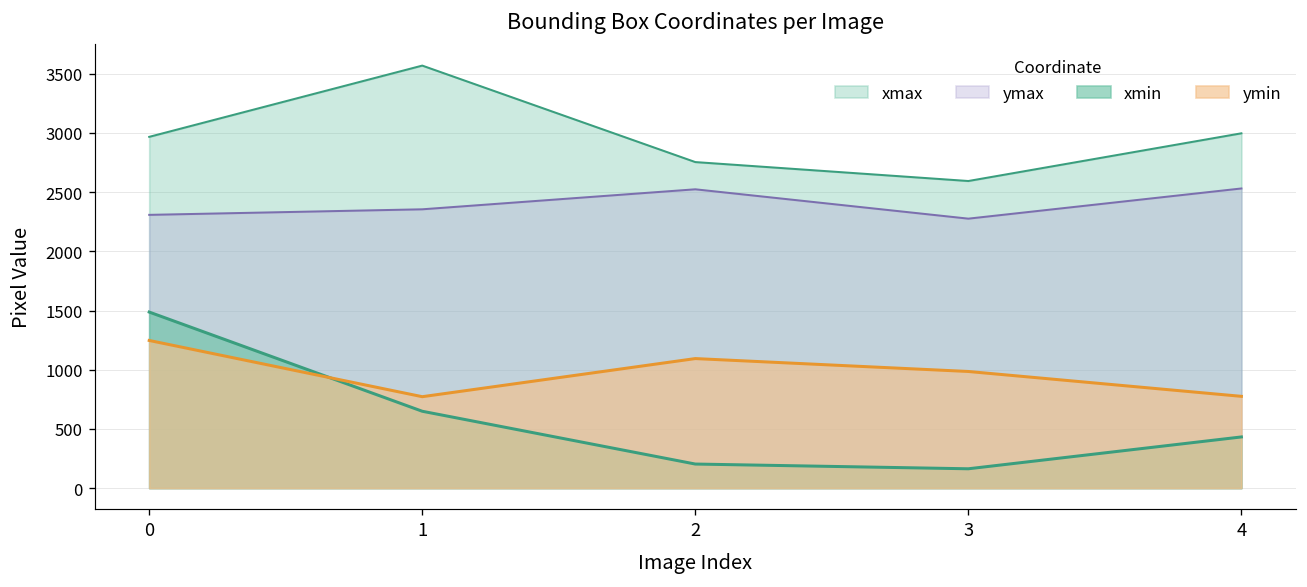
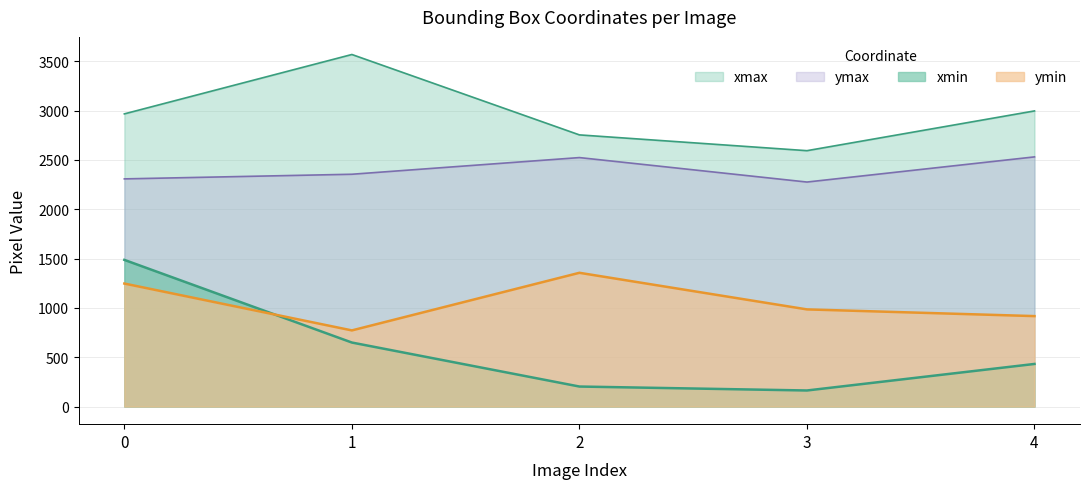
  {
    "ymin": {
      "0": 1200,
      "1": 800,
-     "2": 1100,
+     "2": 1400,
      "3": 1000,
-     "4": 800
+     "4": 900
    }
  }
